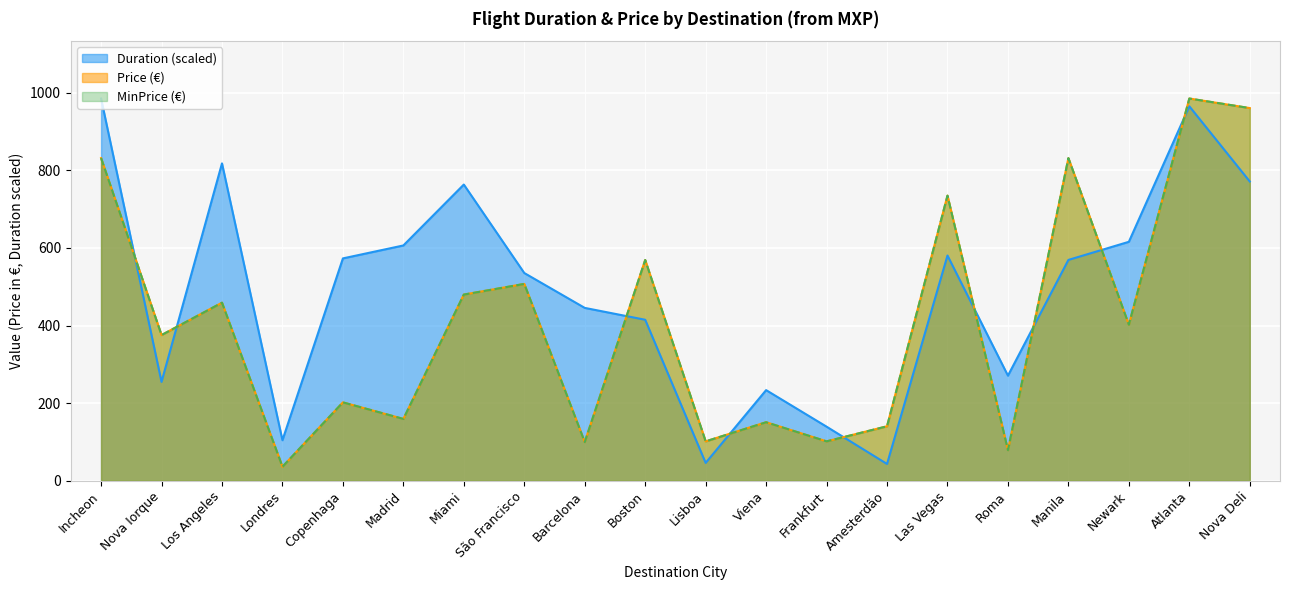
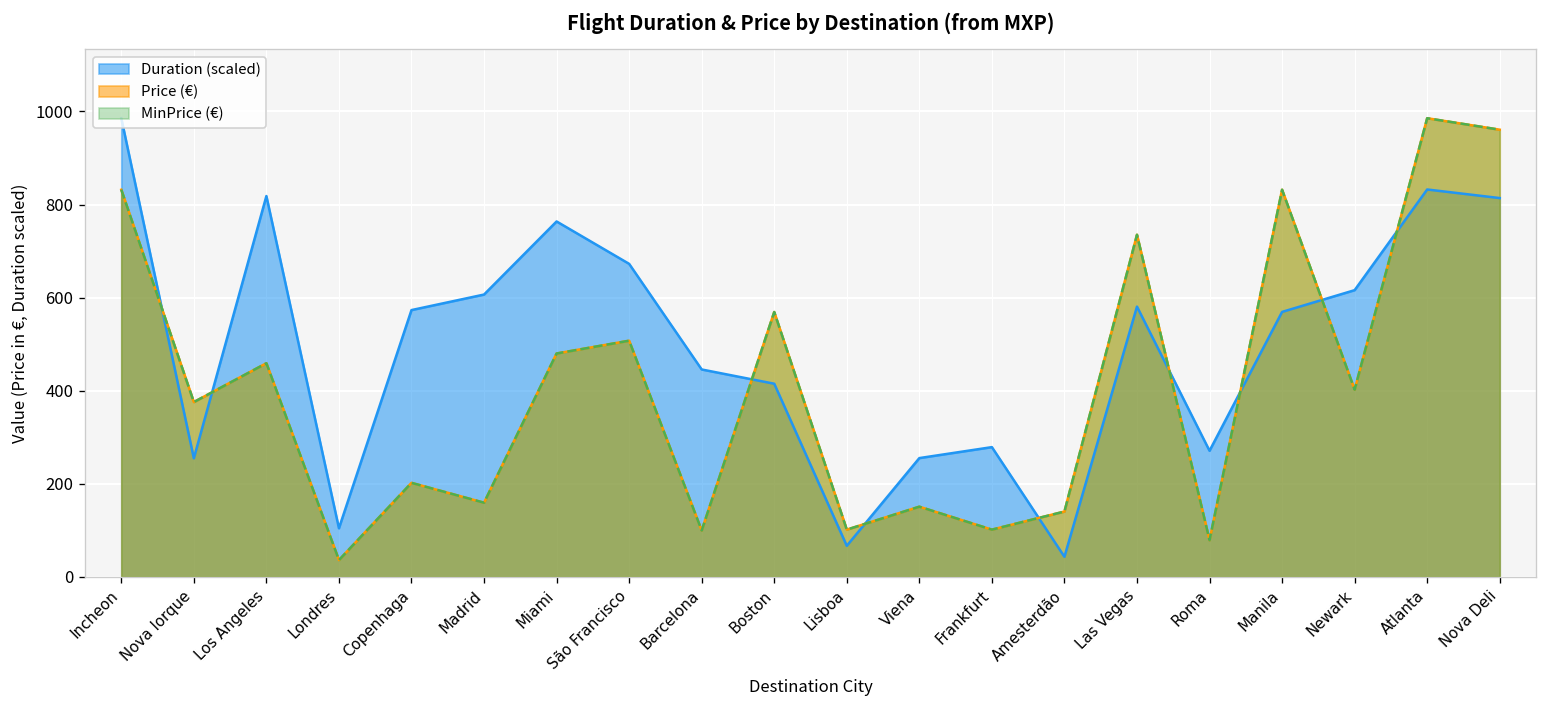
  {
    "Duration (scaled)": {
      "Nova Iorque": 250,
      "Los Angeles": 820,
      "Londres": 100,
      "Copenhaga": 570,
      "Madrid": 610,
      "Miami": 760,
-     "São Francisco": 540,
+     "São Francisco": 670,
      "Barcelona": 450,
      "Boston": 410,
-     "Lisboa": 50,
-     "Viena": 230,
-     "Frankfurt": 140,
+     "Lisboa": 70,
+     "Viena": 260,
+     "Frankfurt": 280,
      "Amesterdão": 40,
      "Las Vegas": 580,
      "Roma": 270,
      "Manila": 570,
      "Newark": 620,
-     "Atlanta": 970,
-     "Nova Deli": 770
+     "Atlanta": 830,
+     "Nova Deli": 810
    }
  }
